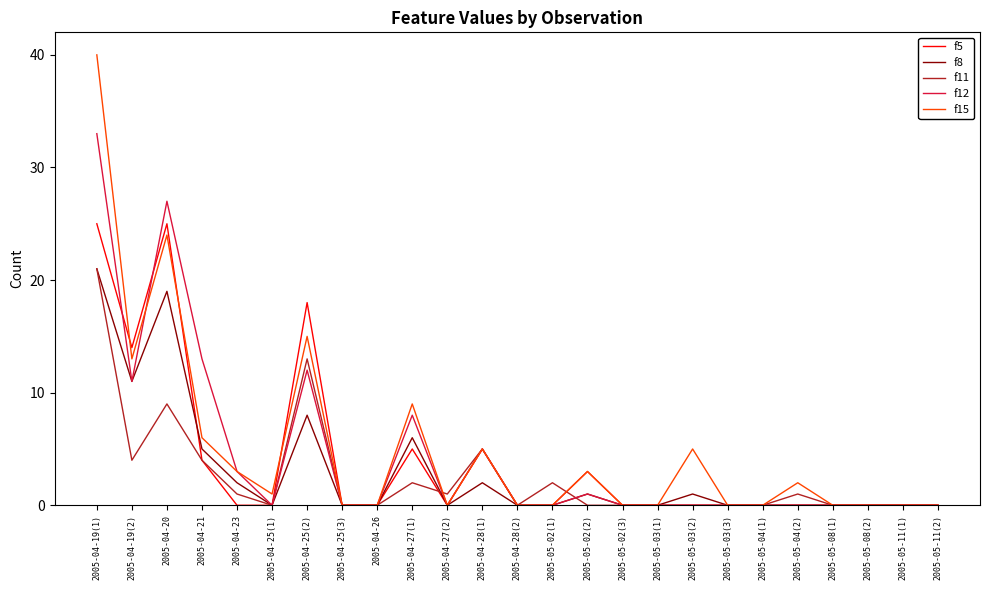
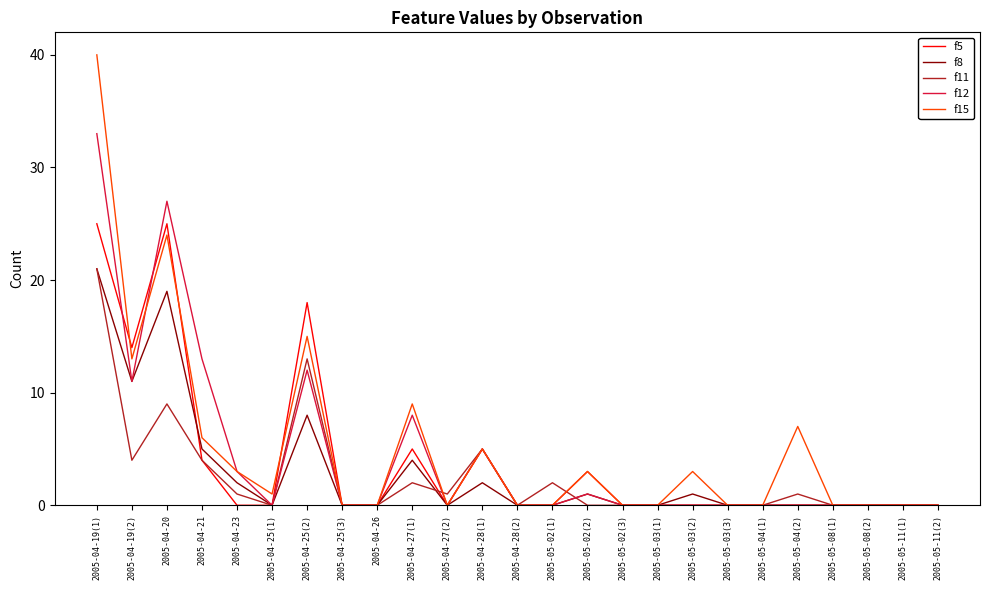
  {
    "f5": {
      "2005-04-19(1)": 25,
      "2005-04-19(2)": 14,
      "2005-04-20": 25,
      "2005-04-23": 0,
      "2005-04-25(2)": 18,
      "2005-04-27(1)": 5
    },
    "f8": {
      "2005-04-20": 19,
      "2005-04-21": 5,
      "2005-04-23": 2,
      "2005-04-25(2)": 8,
-     "2005-04-27(1)": 6,
+     "2005-04-27(1)": 4,
      "2005-04-28(1)": 2,
      "2005-05-03(2)": 1
    },
    "f15": {
      "2005-04-19(1)": 40,
      "2005-04-19(2)": 13,
      "2005-04-20": 24,
      "2005-04-21": 6,
      "2005-04-25(1)": 1,
      "2005-04-25(2)": 15,
      "2005-04-27(1)": 9,
-     "2005-05-03(2)": 5,
-     "2005-05-04(2)": 2
+     "2005-05-03(2)": 3,
+     "2005-05-04(2)": 7
    }
  }
